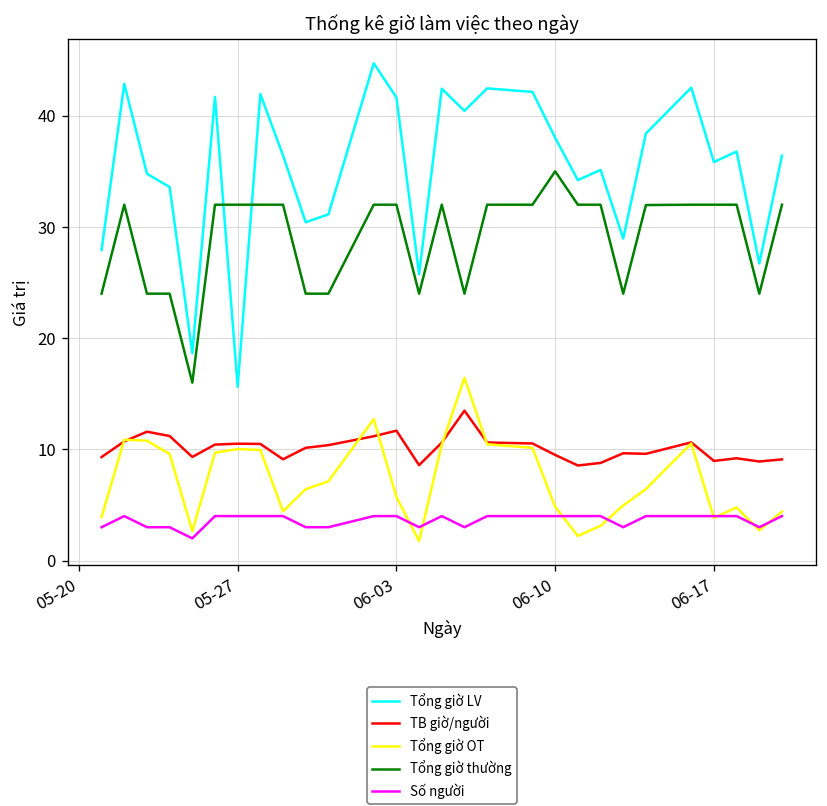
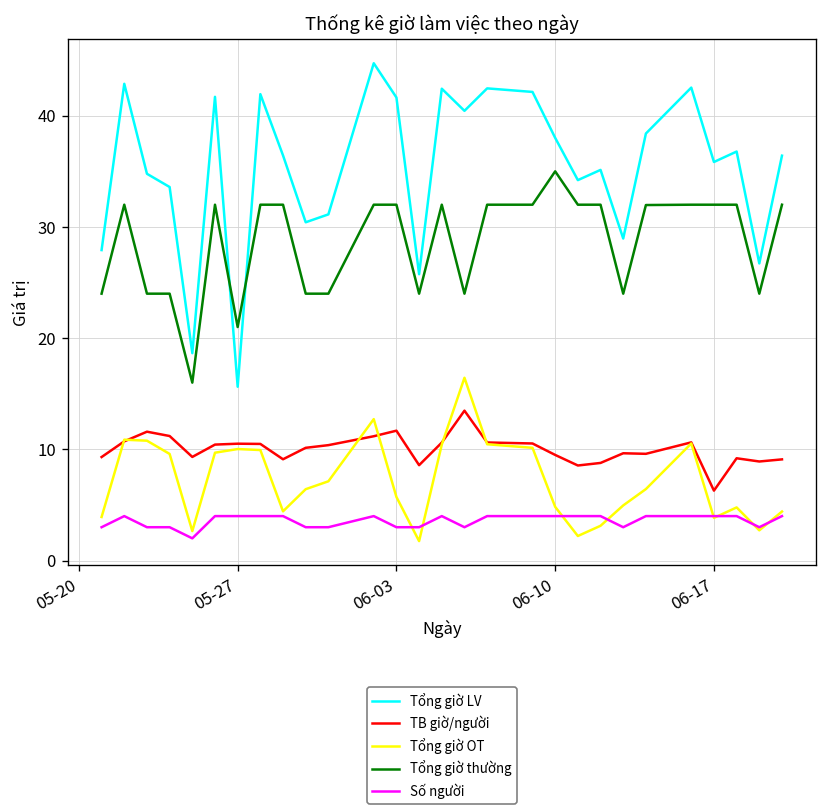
  {
    "Tổng giờ LV": {
      "05-27": 16,
      "06-03": 42,
      "06-10": 38,
      "06-17": 36
    },
    "TB giờ/người": {
      "05-27": 11,
      "06-03": 12,
      "06-10": 10,
-     "06-17": 9
+     "06-17": 6
    },
    "Tổng giờ OT": {
      "05-27": 10,
      "06-03": 6,
      "06-10": 5
    },
    "Tổng giờ thường": {
-     "05-27": 32,
+     "05-27": 21,
      "06-03": 32,
      "06-10": 35,
      "06-17": 32
    },
    "Số người": {
      "05-27": 4,
-     "06-03": 4,
+     "06-03": 3,
      "06-10": 4
    }
  }
